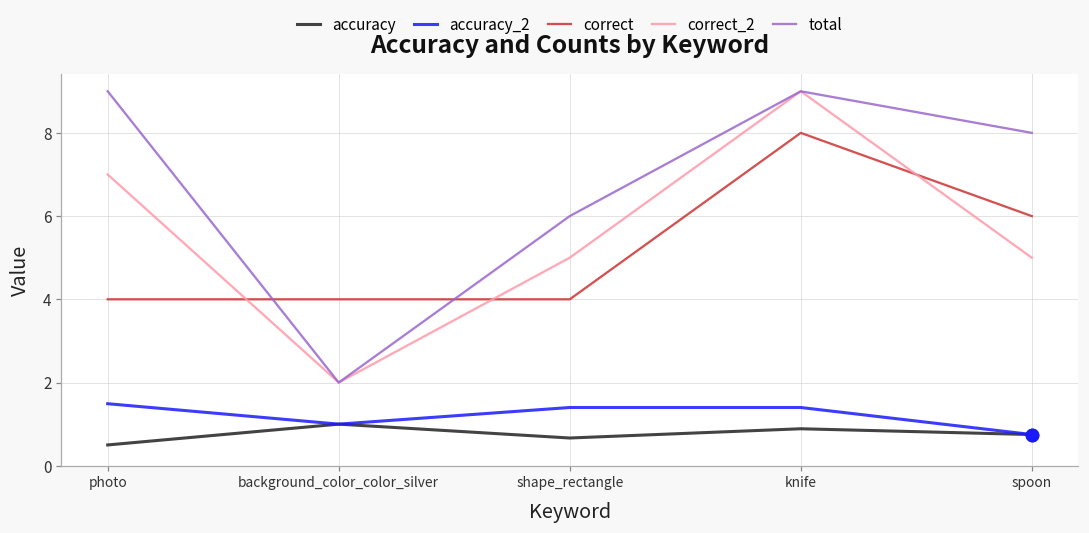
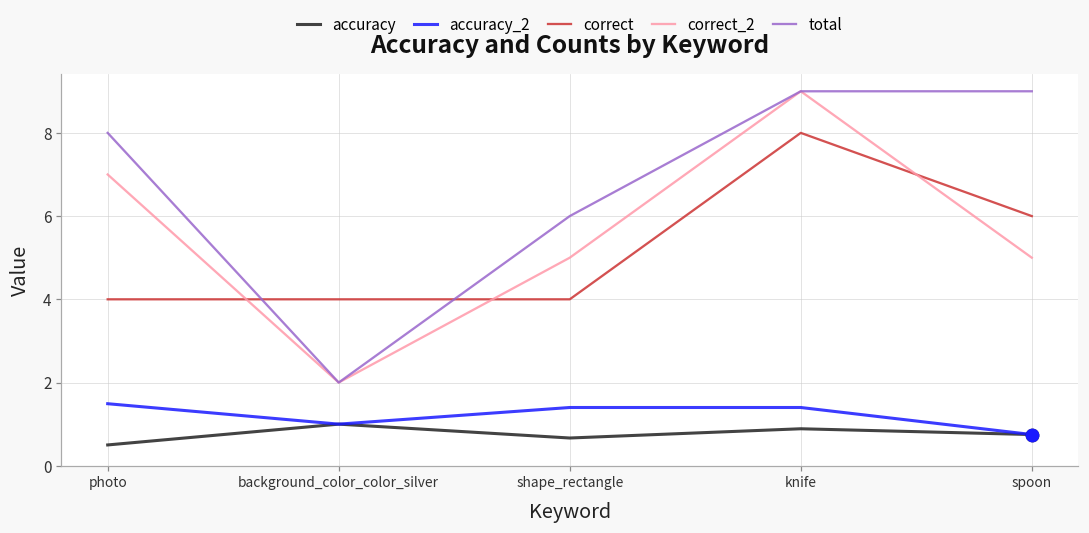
  {
    "accuracy_2": {
      "photo": 1.5,
      "shape_rectangle": 1.4,
      "knife": 1.4
    },
    "correct": {
      "photo": 4,
      "background_color_color_silver": 4,
      "shape_rectangle": 4,
      "knife": 8,
      "spoon": 6
    },
    "correct_2": {
      "photo": 7,
      "shape_rectangle": 5,
      "spoon": 5
    },
    "total": {
-     "photo": 9,
+     "photo": 8,
      "shape_rectangle": 6,
-     "spoon": 8
+     "spoon": 9
    }
  }
